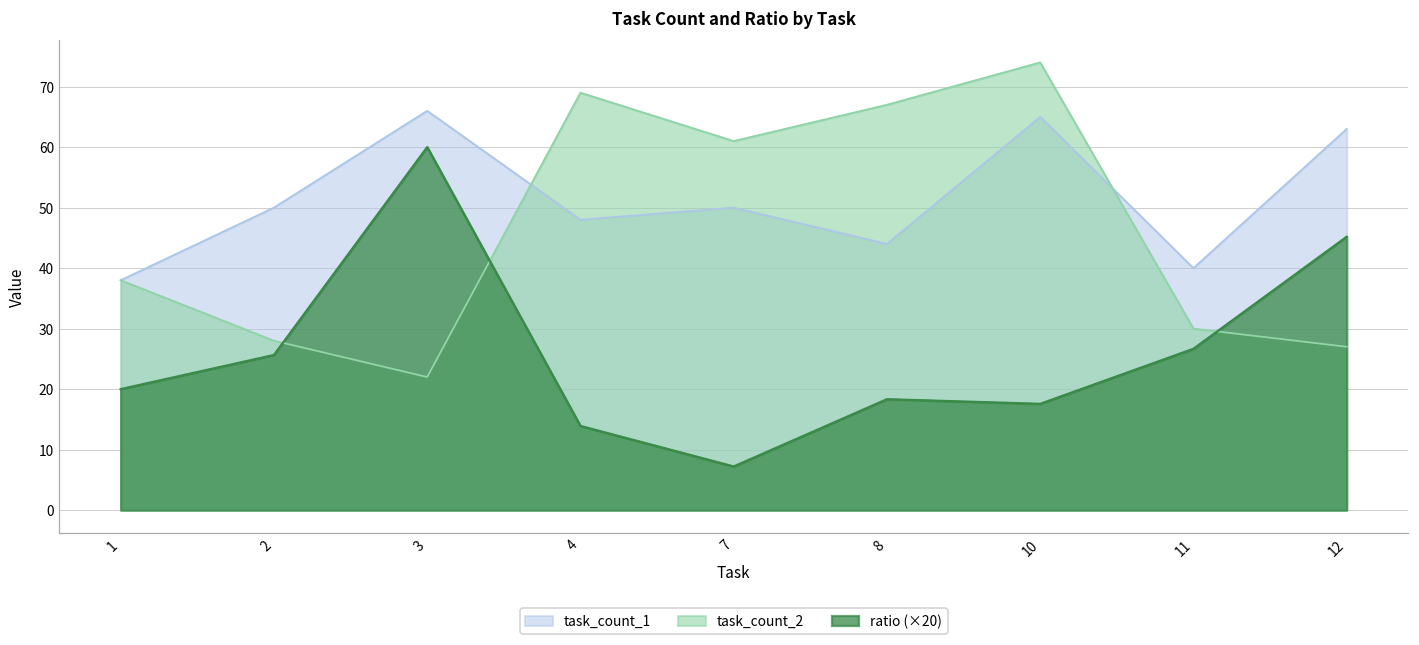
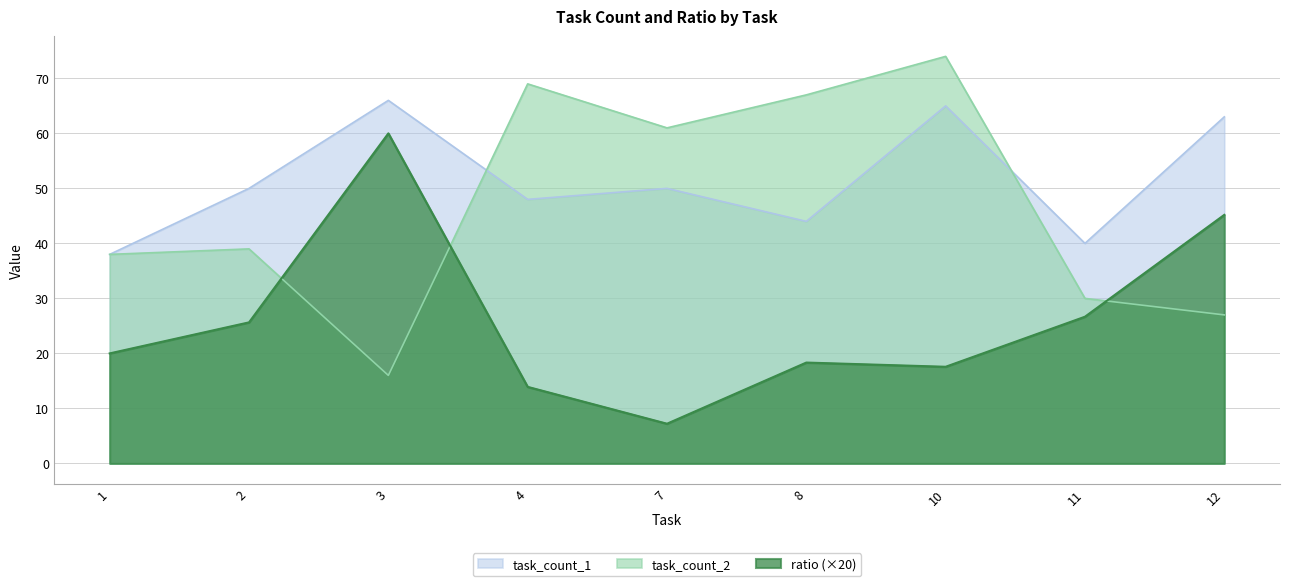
  {
    "task_count_1": {
      "2": 50,
      "3": 66,
      "4": 48,
      "7": 50,
      "8": 44,
      "10": 65,
      "11": 40,
      "12": 63
    },
    "task_count_2": {
-     "2": 28,
-     "3": 22,
+     "2": 39,
+     "3": 16,
      "4": 69,
      "7": 61,
      "8": 67,
      "10": 74,
      "11": 30,
      "12": 27
    },
    "ratio (×20)": {
      "1": 20,
      "2": 26,
      "3": 60,
      "4": 14,
      "7": 7,
      "8": 18,
      "10": 18,
      "11": 27,
      "12": 45
    }
  }
